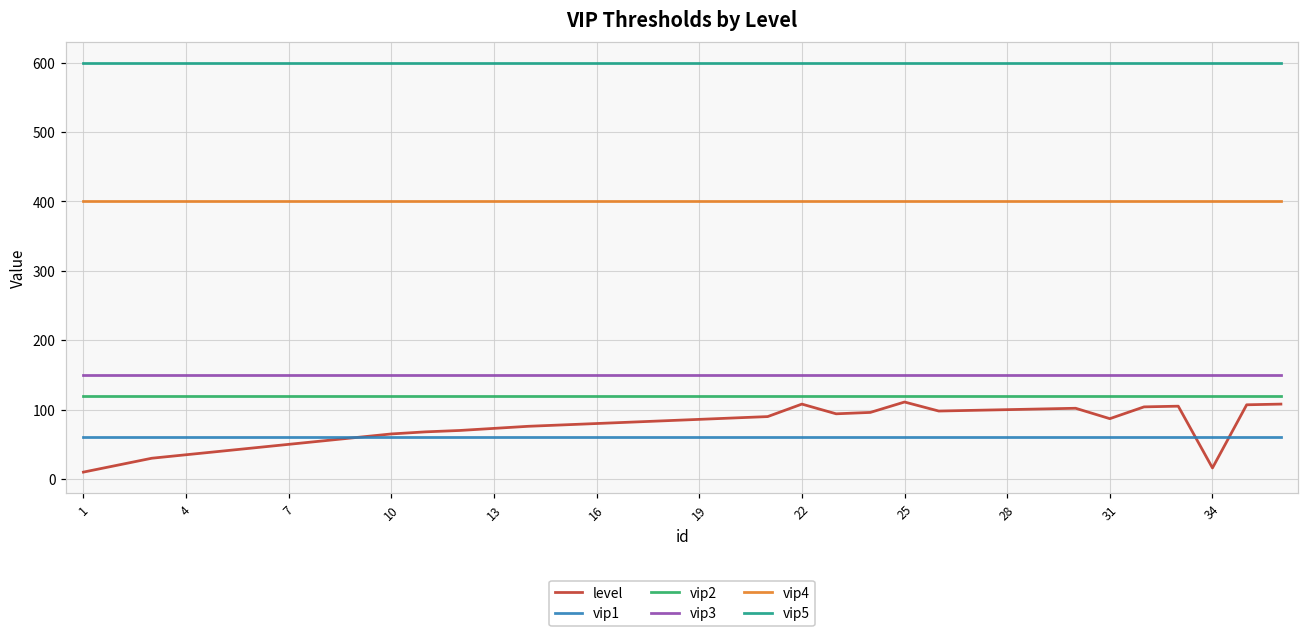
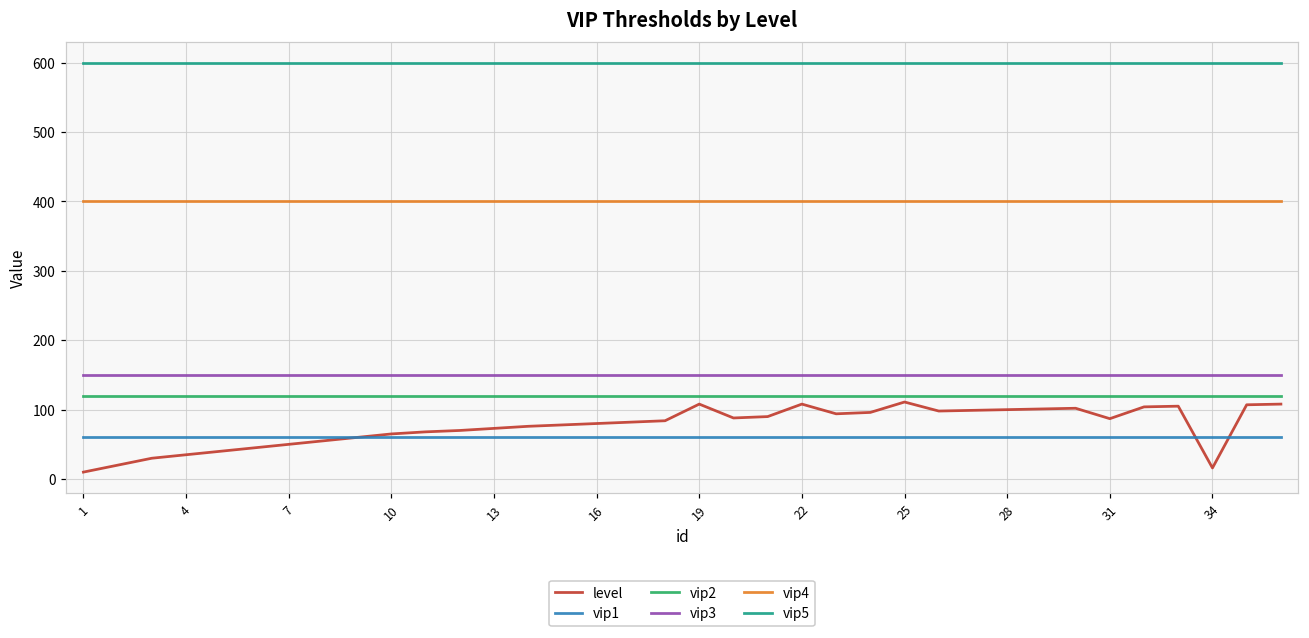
  {
    "level": {
      "1": 10,
      "4": 40,
      "7": 50,
      "10": 70,
      "13": 70,
      "16": 80,
-     "19": 90,
+     "19": 110,
      "22": 110,
      "25": 110,
      "28": 100,
      "31": 90,
      "34": 20
    },
    "vip1": {
      "1": 60,
      "4": 60,
      "7": 60,
      "10": 60,
      "13": 60,
      "16": 60,
      "19": 60,
      "22": 60,
      "25": 60,
      "28": 60,
      "31": 60,
      "34": 60
    },
    "vip3": {
      "1": 150,
      "4": 150,
      "7": 150,
      "10": 150,
      "13": 150,
      "16": 150,
      "19": 150,
      "22": 150,
      "25": 150,
      "28": 150,
      "31": 150,
      "34": 150
    },
    "vip4": {
      "1": 400,
      "4": 400,
      "7": 400,
      "10": 400,
      "13": 400,
      "16": 400,
      "19": 400,
      "22": 400,
      "25": 400,
      "28": 400,
      "31": 400,
      "34": 400
    }
  }
